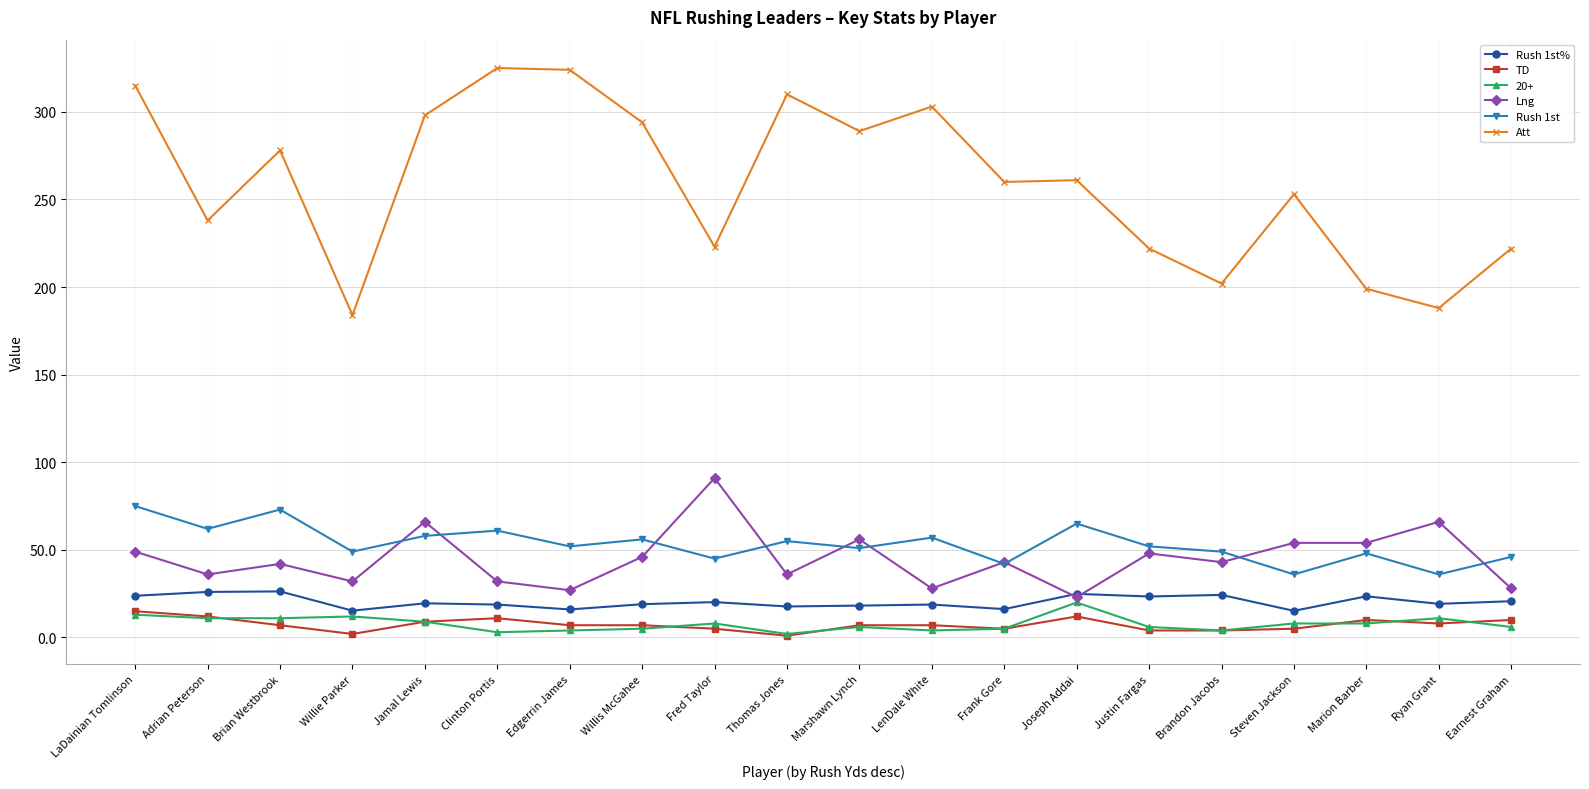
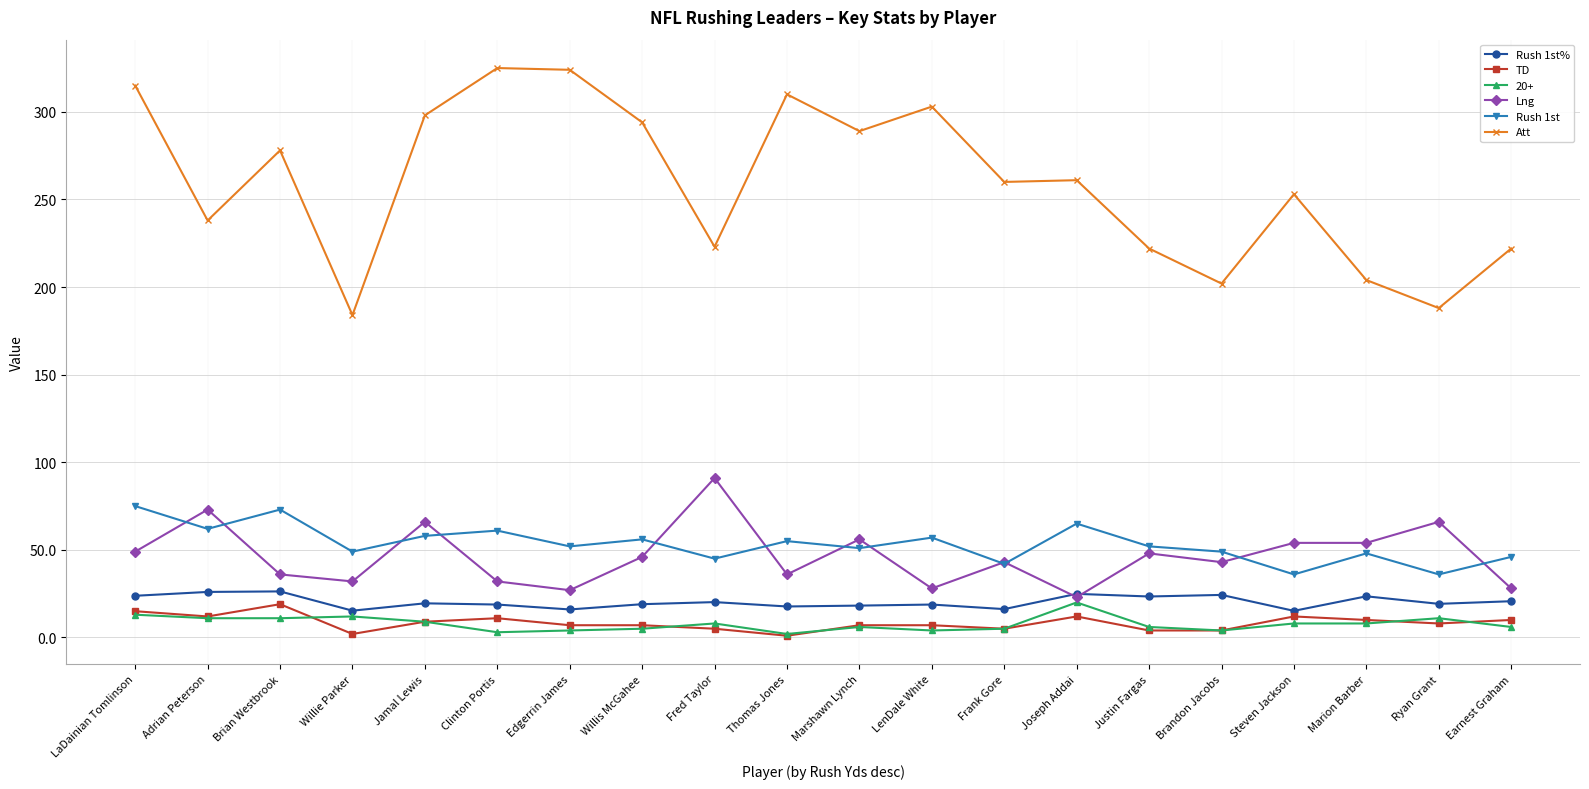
  {
    "TD": {
      "LaDainian Tomlinson": 15,
-     "Brian Westbrook": 7,
+     "Brian Westbrook": 19,
      "Willie Parker": 2,
      "Clinton Portis": 11,
      "Edgerrin James": 7,
      "Willis McGahee": 7,
      "Fred Taylor": 5,
      "LenDale White": 7,
      "Joseph Addai": 12,
      "Justin Fargas": 4,
-     "Steven Jackson": 5,
+     "Steven Jackson": 12,
      "Marion Barber": 10,
      "Ryan Grant": 8,
      "Earnest Graham": 10
    },
    "20+": {
      "LaDainian Tomlinson": 13,
      "Brian Westbrook": 11,
      "Willie Parker": 12,
      "Clinton Portis": 3,
      "Edgerrin James": 4,
      "Willis McGahee": 5,
      "Fred Taylor": 8,
      "LenDale White": 4,
      "Joseph Addai": 20,
      "Justin Fargas": 6,
      "Steven Jackson": 8,
      "Marion Barber": 8,
      "Ryan Grant": 11,
      "Earnest Graham": 6
    },
    "Lng": {
      "LaDainian Tomlinson": 49,
-     "Adrian Peterson": 36,
-     "Brian Westbrook": 42,
+     "Adrian Peterson": 73,
+     "Brian Westbrook": 36,
      "Willie Parker": 32,
      "Jamal Lewis": 66,
      "Clinton Portis": 32,
      "Edgerrin James": 27,
      "Willis McGahee": 46,
      "Fred Taylor": 91,
      "Thomas Jones": 36,
      "Marshawn Lynch": 56,
      "LenDale White": 28,
      "Joseph Addai": 23,
      "Justin Fargas": 48,
      "Brandon Jacobs": 43,
      "Steven Jackson": 54,
      "Marion Barber": 54,
      "Ryan Grant": 66,
      "Earnest Graham": 28
    },
    "Att": {
      "LaDainian Tomlinson": 315,
      "Adrian Peterson": 238,
      "Brian Westbrook": 278,
      "Willie Parker": 184,
      "Jamal Lewis": 298,
      "Clinton Portis": 325,
      "Edgerrin James": 324,
      "Willis McGahee": 294,
      "Fred Taylor": 223,
      "Thomas Jones": 310,
      "Marshawn Lynch": 289,
      "LenDale White": 303,
      "Frank Gore": 260,
      "Joseph Addai": 261,
      "Justin Fargas": 222,
      "Brandon Jacobs": 202,
      "Steven Jackson": 253,
-     "Marion Barber": 199,
+     "Marion Barber": 204,
      "Ryan Grant": 188,
      "Earnest Graham": 222
    }
  }
